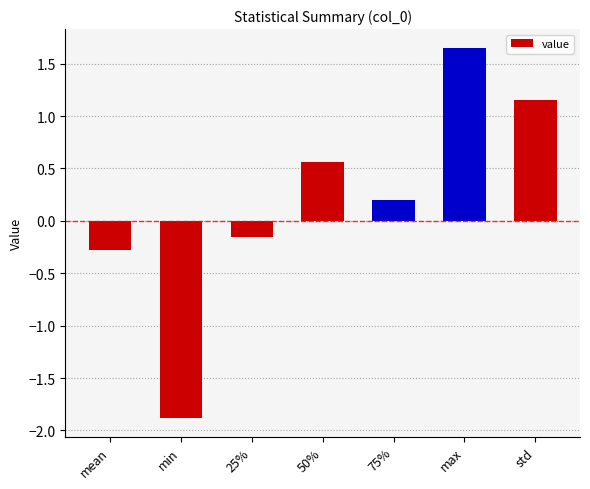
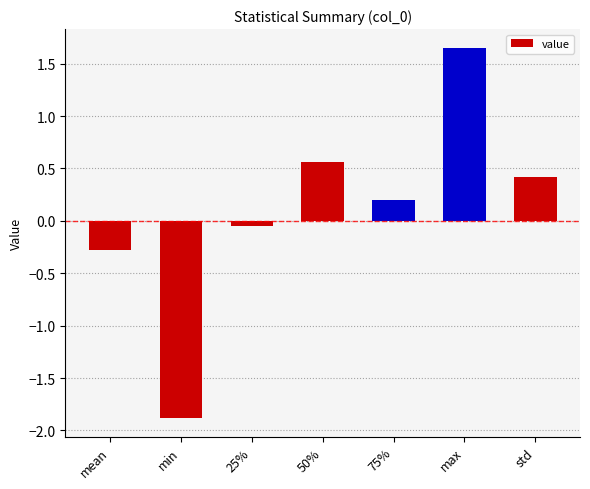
  {
    "mean": -0.28,
    "min": -1.88,
-   "25%": -0.15,
+   "25%": -0.05,
    "50%": 0.56,
    "75%": 0.20,
    "max": 1.65,
-   "std": 1.16
+   "std": 0.42
  }
